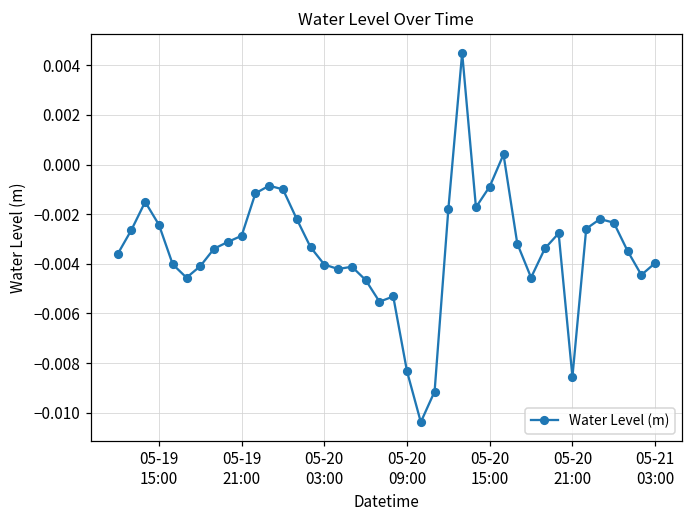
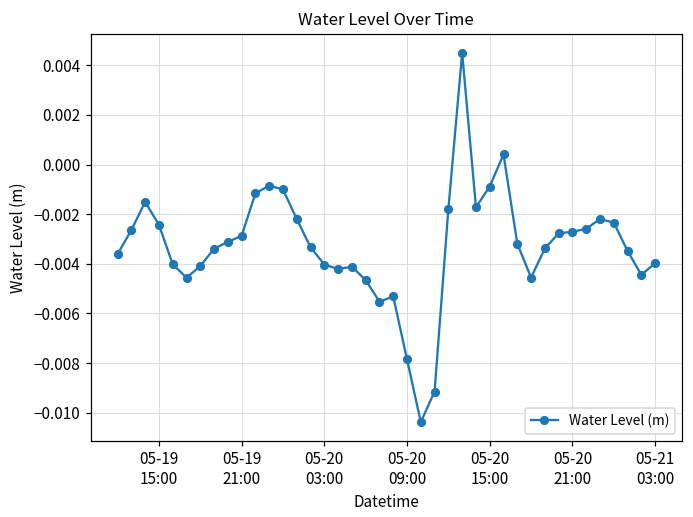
  {
    "05-19 15:00": -0.0024,
    "05-19 21:00": -0.0029,
    "05-20 03:00": -0.0040,
-   "05-20 09:00": -0.0083,
+   "05-20 09:00": -0.0079,
    "05-20 15:00": -0.0009,
-   "05-20 21:00": -0.0086,
+   "05-20 21:00": -0.0027,
    "05-21 03:00": -0.0040
  }
